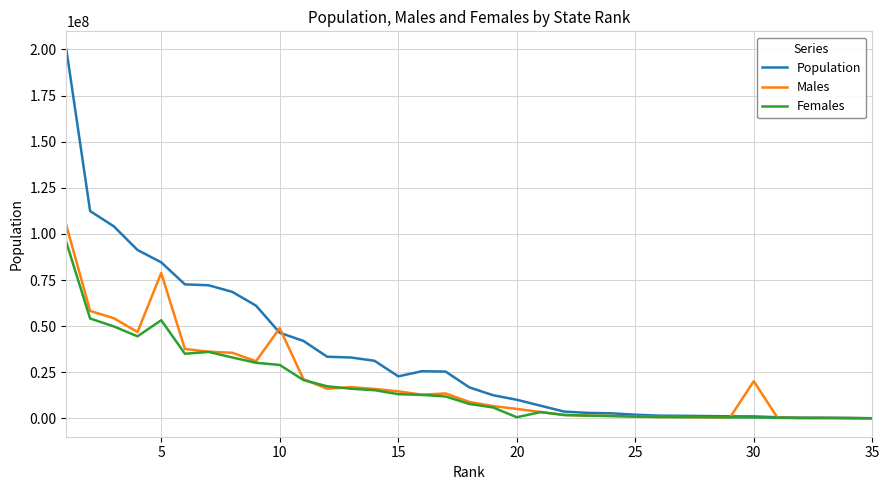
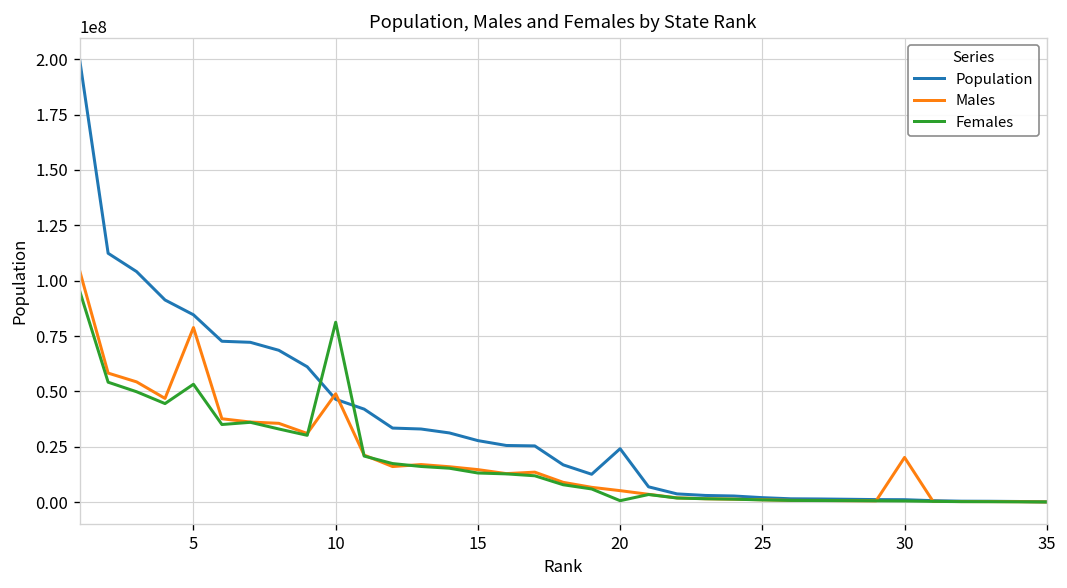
  {
    "Population": {
      "5": 85000000,
      "10": 46000000,
-     "15": 23000000,
-     "20": 10000000
+     "15": 28000000,
+     "20": 24000000
    },
    "Males": {
      "5": 79000000,
      "10": 49000000,
      "15": 15000000,
      "20": 5000000,
      "30": 20000000
    },
    "Females": {
      "5": 53000000,
-     "10": 29000000,
+     "10": 81000000,
      "15": 13000000,
      "20": 1000000
    }
  }
